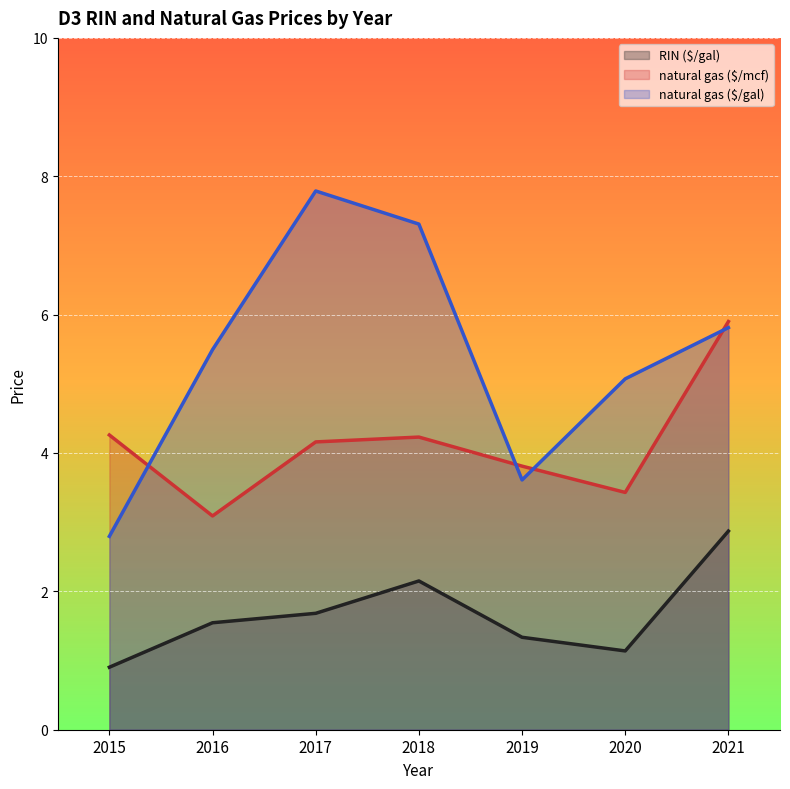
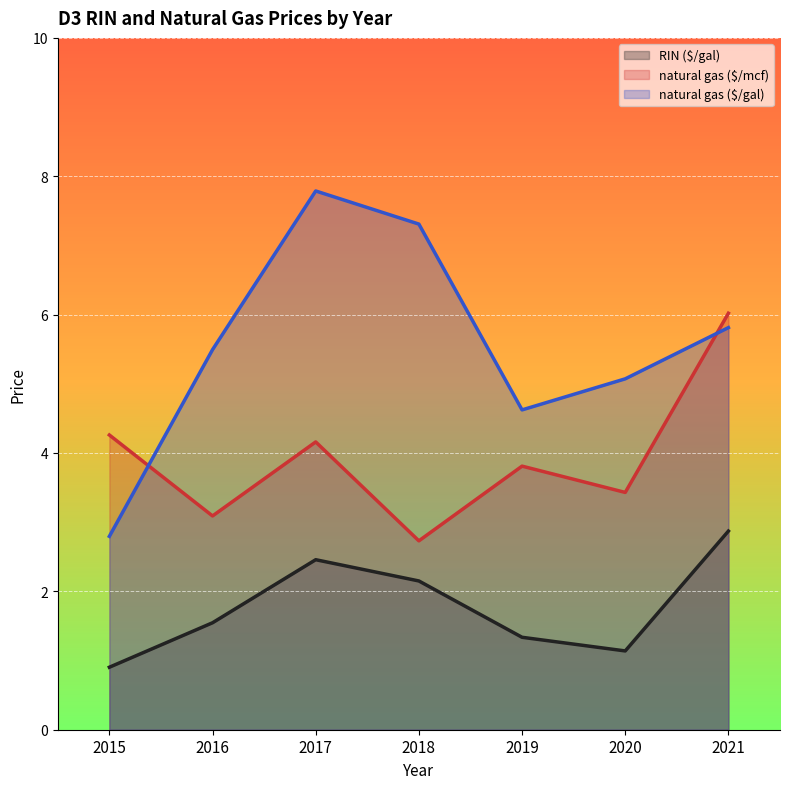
  {
    "RIN ($/gal)": {
      "2015": 0.9,
      "2016": 1.5,
-     "2017": 1.7,
+     "2017": 2.5,
      "2018": 2.2,
      "2019": 1.3,
      "2020": 1.1,
      "2021": 2.9
    },
    "natural gas ($/mcf)": {
      "2015": 4.3,
      "2016": 3.1,
      "2017": 4.2,
-     "2018": 4.2,
+     "2018": 2.7,
      "2019": 3.8,
      "2020": 3.4,
-     "2021": 5.9
+     "2021": 6.0
    },
    "natural gas ($/gal)": {
      "2015": 2.8,
      "2016": 5.5,
      "2017": 7.8,
      "2018": 7.3,
-     "2019": 3.6,
+     "2019": 4.6,
      "2020": 5.1,
      "2021": 5.8
    }
  }
